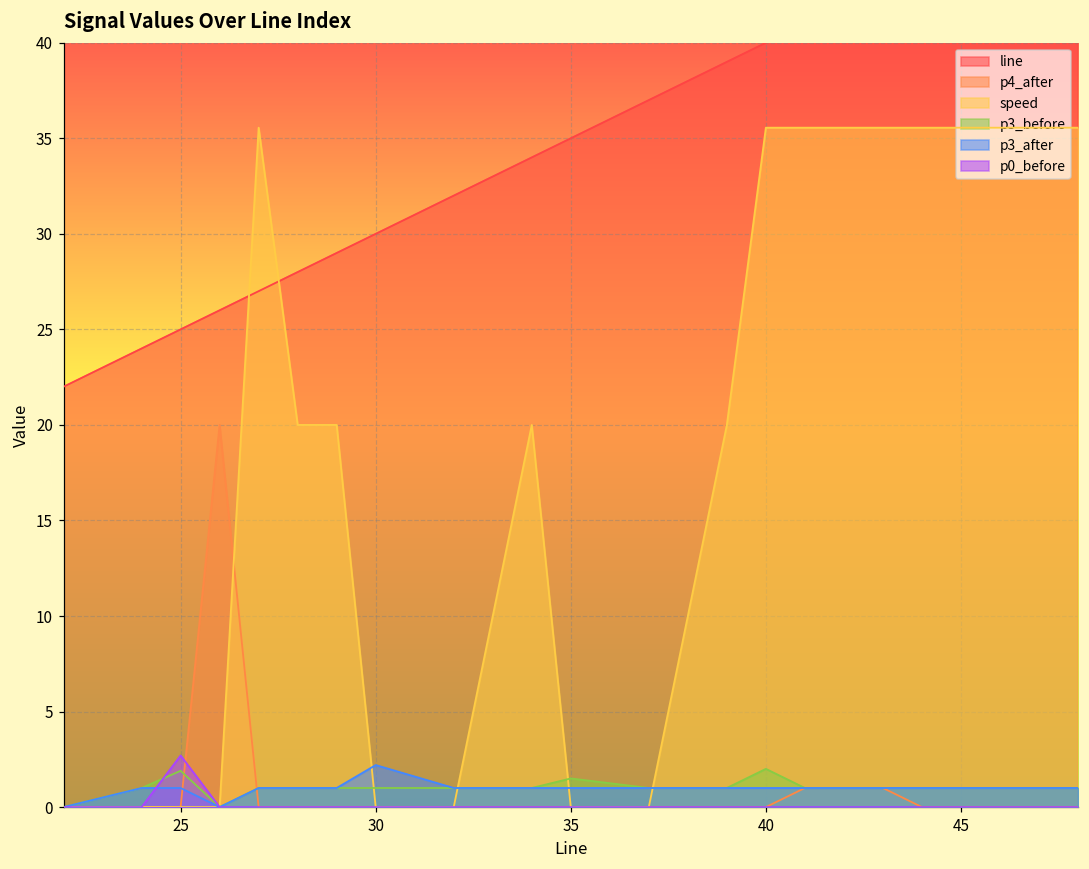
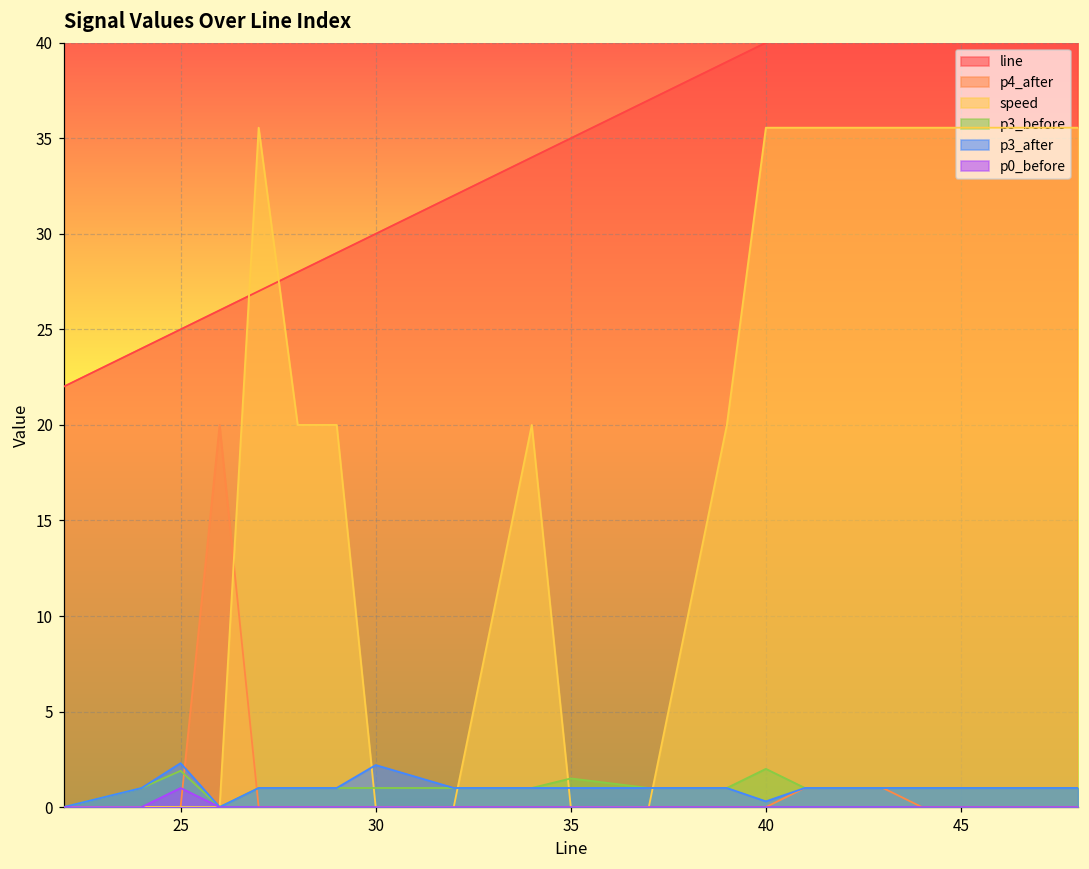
  {
    "p3_before": {
      "25": 1.9,
      "30": 1.0,
      "35": 1.5,
      "40": 2.0
    },
    "p3_after": {
-     "25": 1.0,
+     "25": 2.3,
      "30": 2.2,
      "35": 1.0,
-     "40": 1.0
+     "40": 0.3
    },
    "p0_before": {
-     "25": 2.7
+     "25": 1.0
    }
  }
